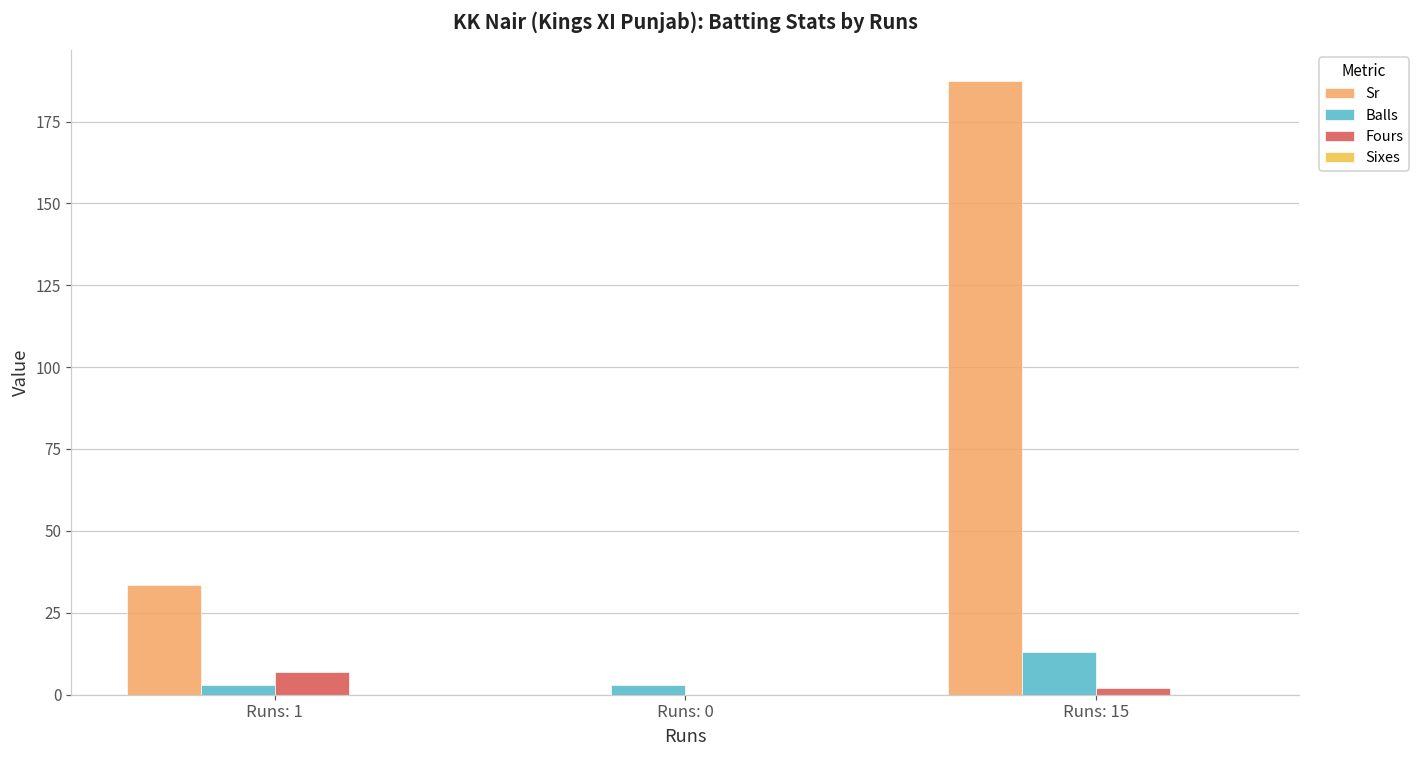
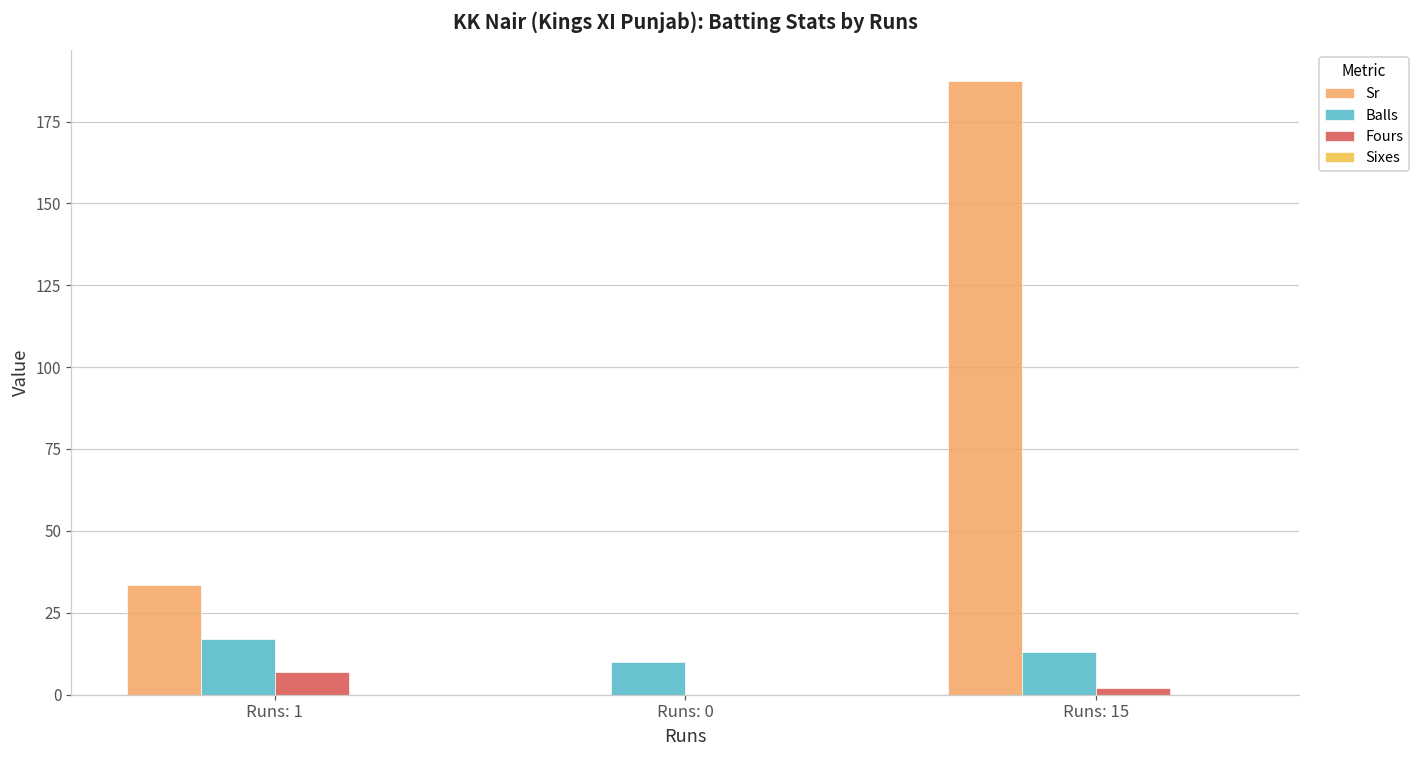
  {
    "Balls": {
-     "Runs: 1": 3,
-     "Runs: 0": 3,
+     "Runs: 1": 17,
+     "Runs: 0": 10,
      "Runs: 15": 13
    },
    "Fours": {
      "Runs: 1": 7,
      "Runs: 0": 0,
      "Runs: 15": 2
    }
  }
